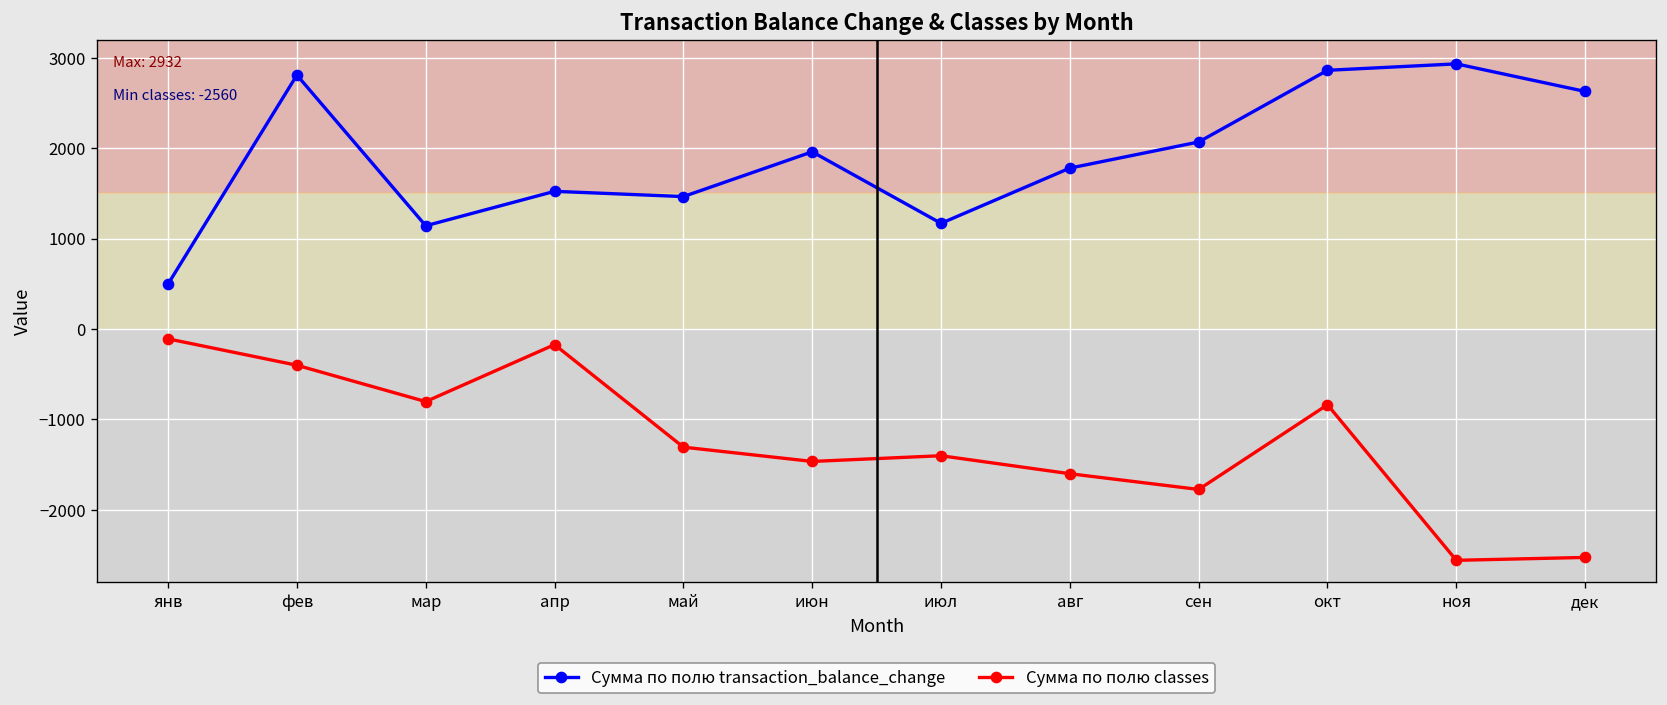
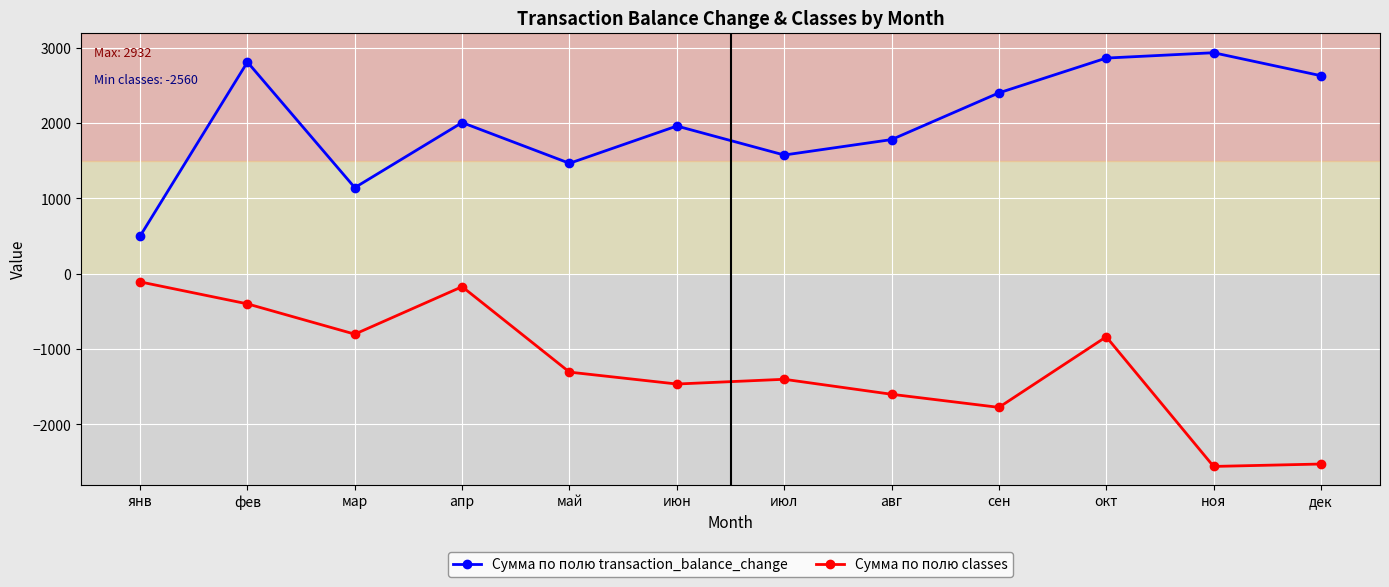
  {
    "Сумма по полю transaction_balance_change": {
      "янв": 500,
      "фев": 2800,
      "мар": 1100,
-     "апр": 1500,
+     "апр": 2000,
      "май": 1500,
      "июн": 2000,
-     "июл": 1200,
+     "июл": 1600,
      "авг": 1800,
-     "сен": 2100,
+     "сен": 2400,
      "окт": 2900,
      "ноя": 2900,
      "дек": 2600
    },
    "Сумма по полю classes": {
      "янв": -100,
      "фев": -400,
      "мар": -800,
      "апр": -200,
      "май": -1300,
      "июн": -1500,
      "июл": -1400,
      "авг": -1600,
      "сен": -1800,
      "окт": -800,
      "ноя": -2600,
      "дек": -2500
    }
  }
